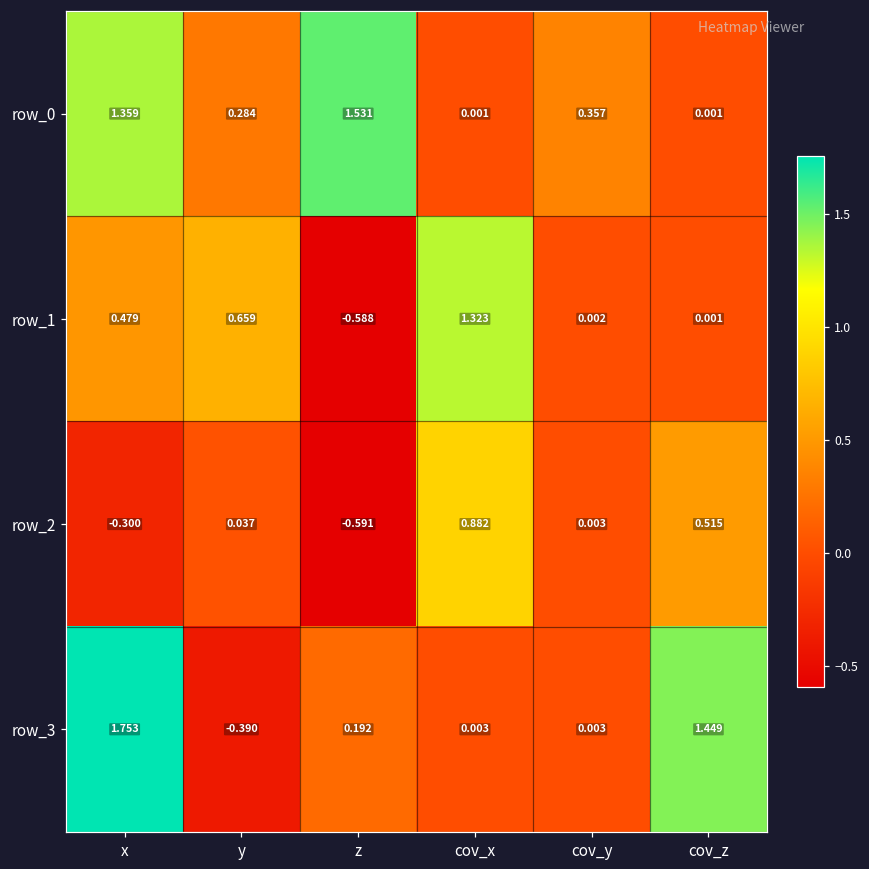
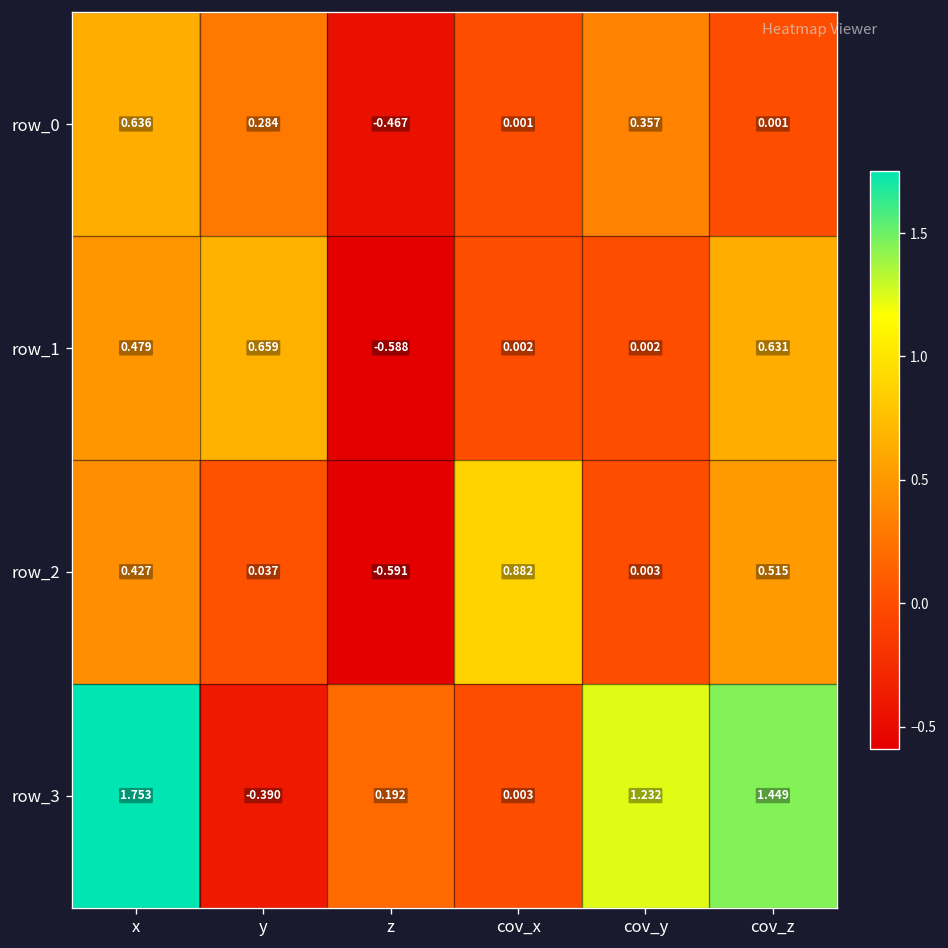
  {
    "row_0": {
-     "x": 1.359,
-     "z": 1.531
+     "x": 0.636,
+     "z": -0.467
    },
    "row_1": {
-     "cov_x": 1.323,
-     "cov_z": 0.001
+     "cov_x": 0.002,
+     "cov_z": 0.631
    },
    "row_2": {
-     "x": -0.300
+     "x": 0.427
    },
    "row_3": {
-     "cov_y": 0.003
+     "cov_y": 1.232
    }
  }
